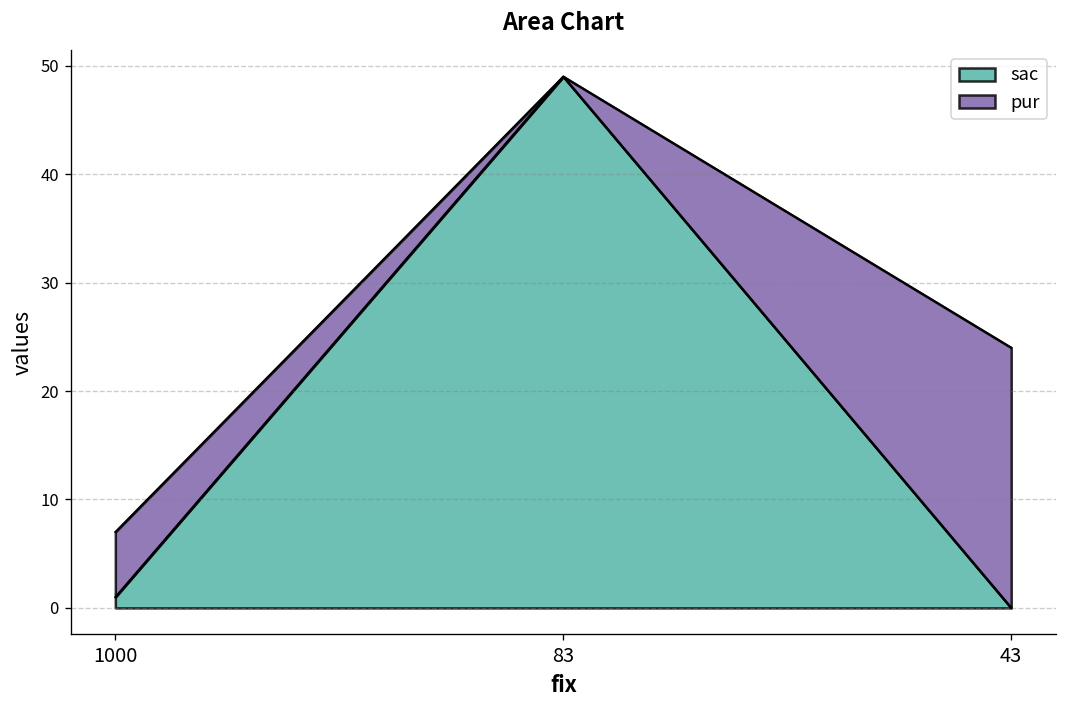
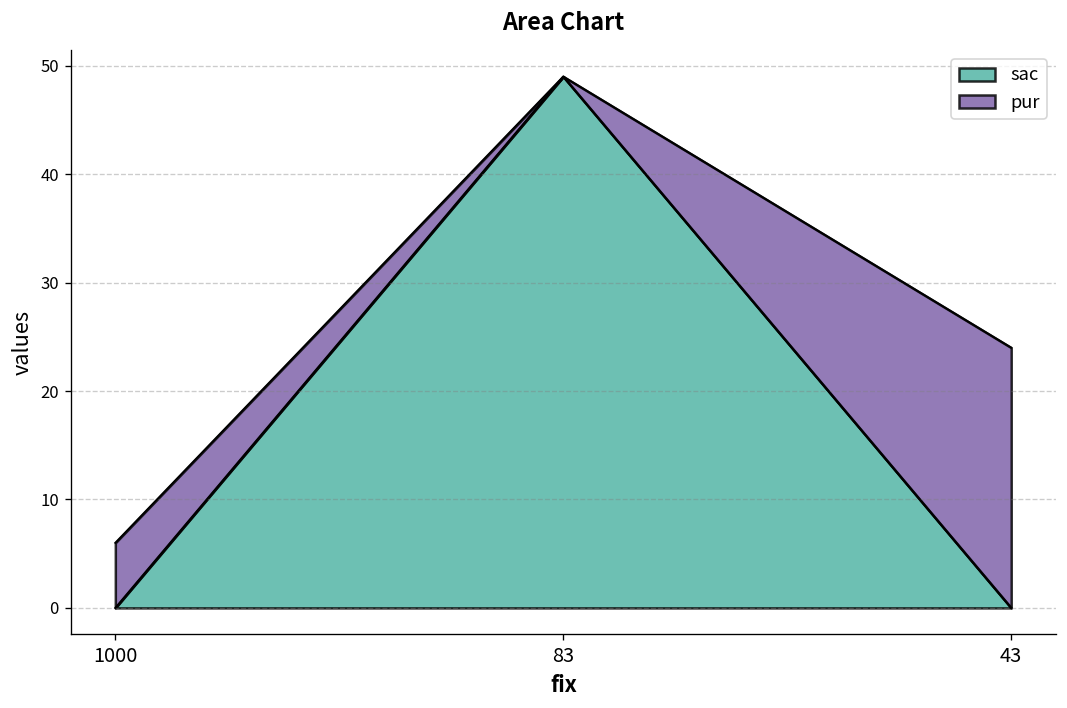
  {
    "sac": {
-     "1000": 1,
+     "1000": 0,
      "43": 0
    },
    "pur": {
      "43": 24
    }
  }
